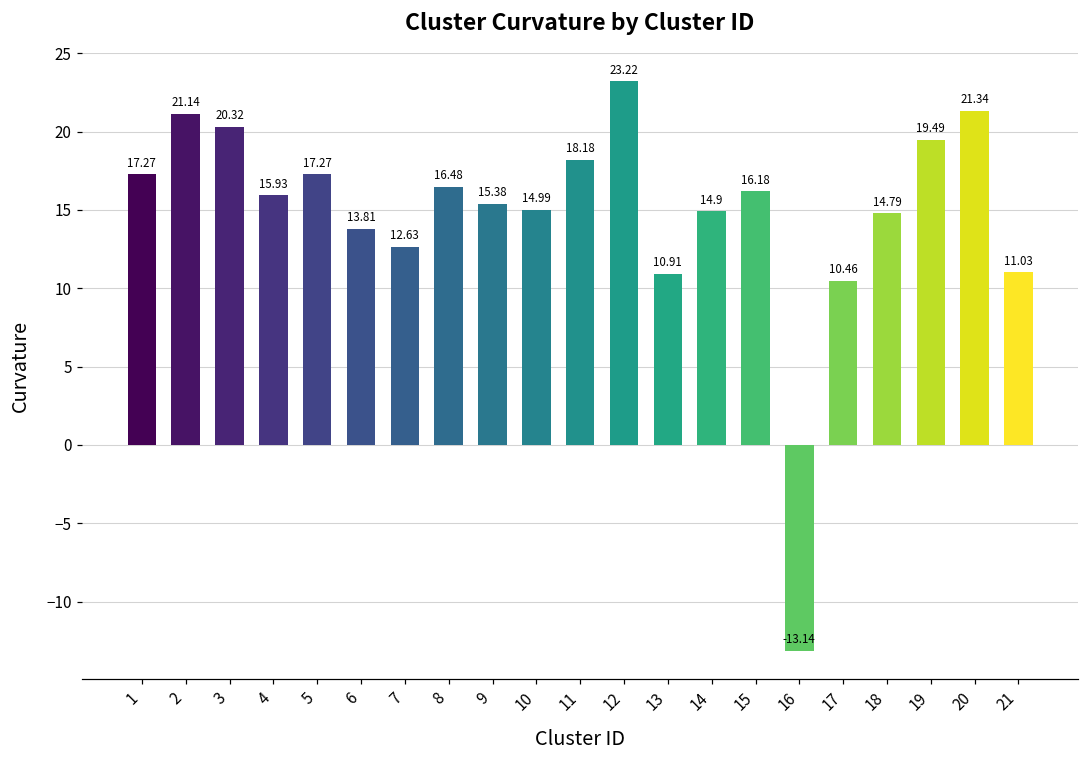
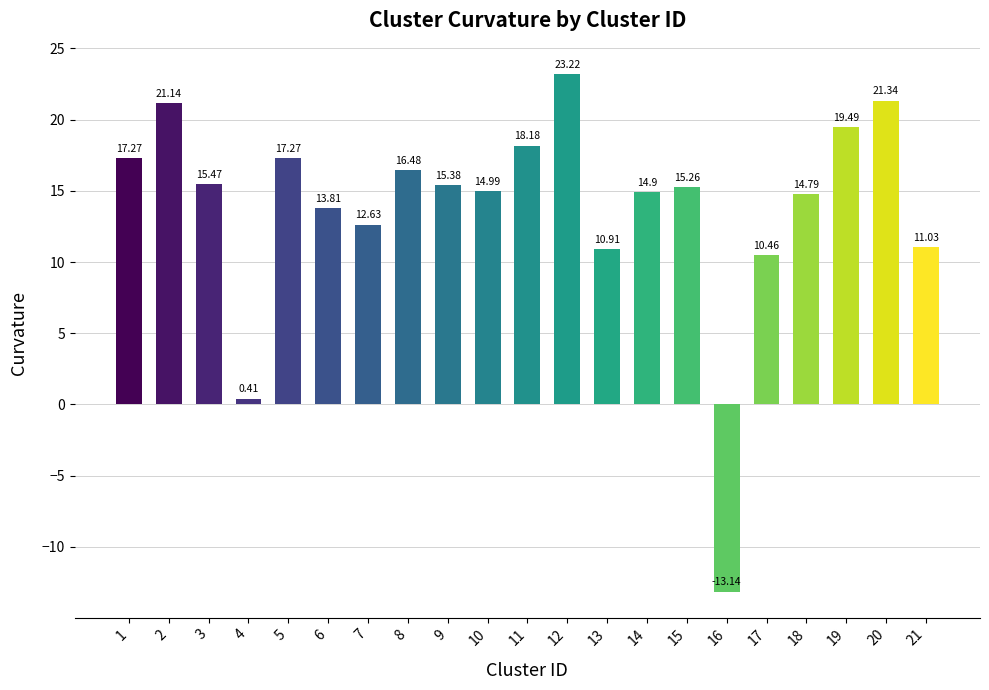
  {
    "1": 17.27,
    "2": 21.14,
-   "3": 20.32,
-   "4": 15.93,
+   "3": 15.47,
+   "4": 0.41,
    "5": 17.27,
    "6": 13.81,
    "7": 12.63,
    "8": 16.48,
    "9": 15.38,
    "10": 14.99,
    "11": 18.18,
    "12": 23.22,
    "13": 10.91,
    "14": 14.9,
-   "15": 16.18,
+   "15": 15.26,
    "16": -13.14,
    "17": 10.46,
    "18": 14.79,
    "19": 19.49,
    "20": 21.34,
    "21": 11.03
  }
